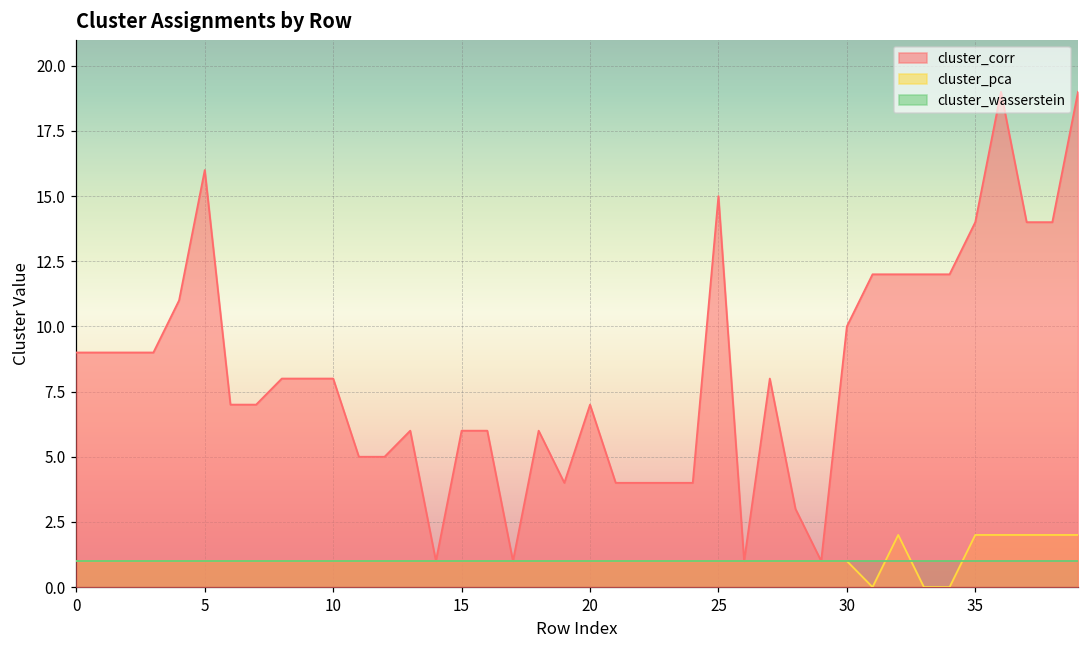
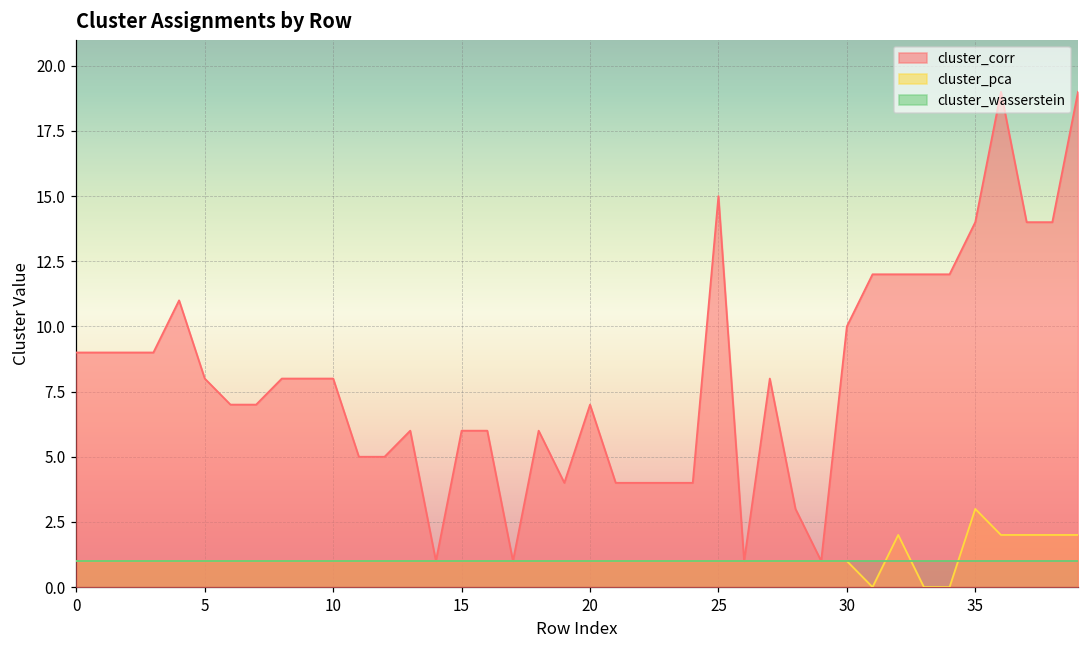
  {
    "cluster_corr": {
      "0": 9,
-     "5": 16,
+     "5": 8,
      "10": 8,
      "15": 6,
      "20": 7,
      "25": 15,
      "30": 10,
      "35": 14
    },
    "cluster_pca": {
-     "35": 2
+     "35": 3
    },
    "cluster_wasserstein": {
      "35": 1
    }
  }
